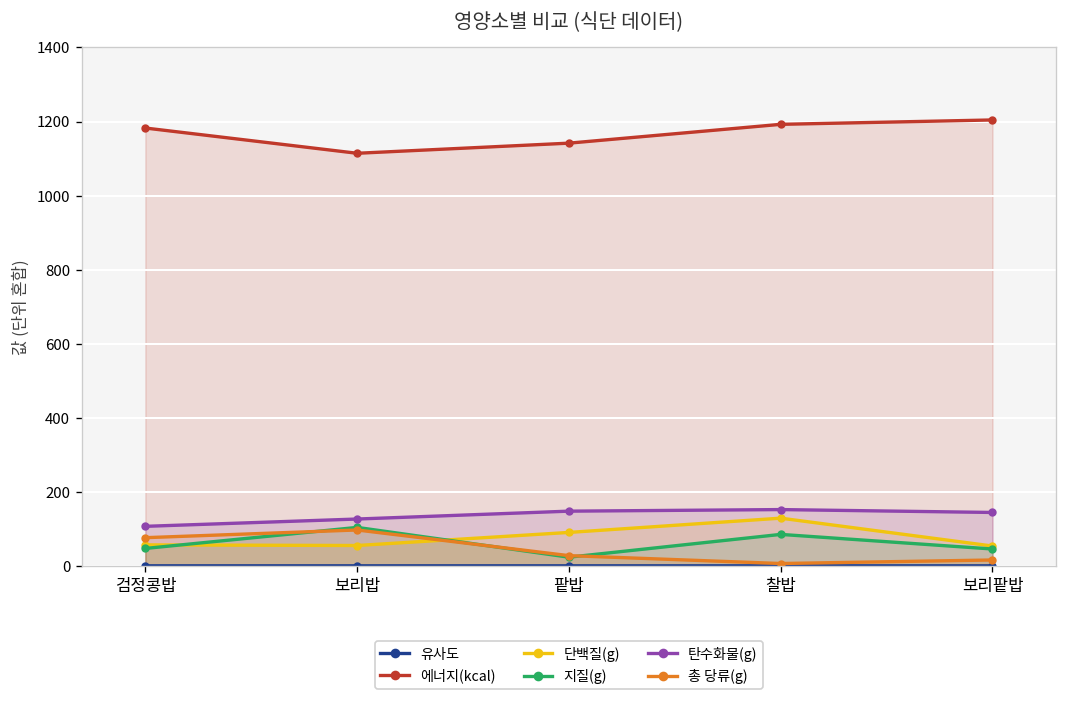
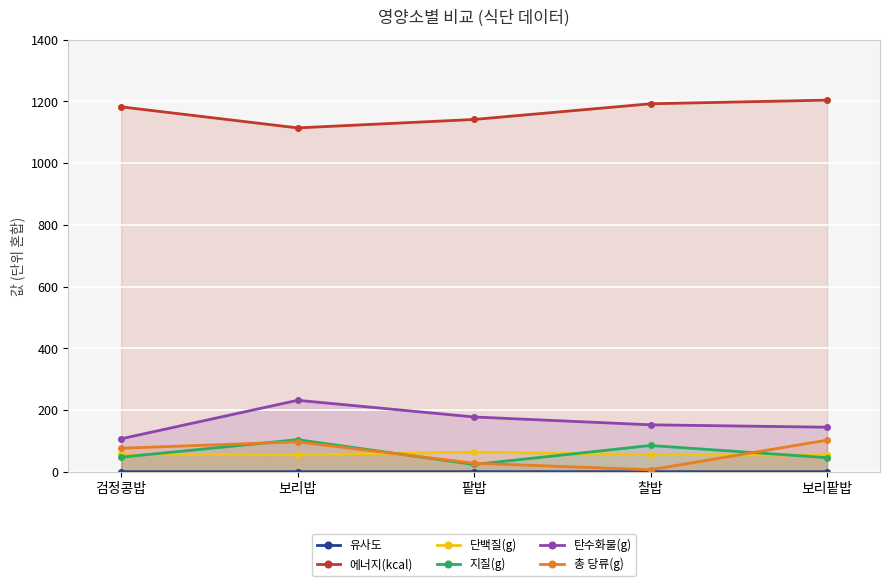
  {
    "유사도": {
      "검정콩밥": 0,
      "보리밥": 0,
      "팥밥": 0,
      "보리팥밥": 0
    },
    "에너지(kcal)": {
      "검정콩밥": 1180,
      "보리밥": 1110,
      "팥밥": 1140,
      "찰밥": 1190,
      "보리팥밥": 1200
    },
    "단백질(g)": {
      "검정콩밥": 60,
      "보리밥": 60,
-     "팥밥": 90,
-     "찰밥": 130
+     "팥밥": 60,
+     "찰밥": 60
    },
    "지질(g)": {
      "검정콩밥": 50,
      "찰밥": 90
    },
    "탄수화물(g)": {
      "검정콩밥": 110,
-     "보리밥": 130,
-     "팥밥": 150,
+     "보리밥": 230,
+     "팥밥": 180,
      "찰밥": 150,
      "보리팥밥": 150
    },
    "총 당류(g)": {
      "검정콩밥": 80,
-     "보리팥밥": 20
+     "보리팥밥": 100
    }
  }
